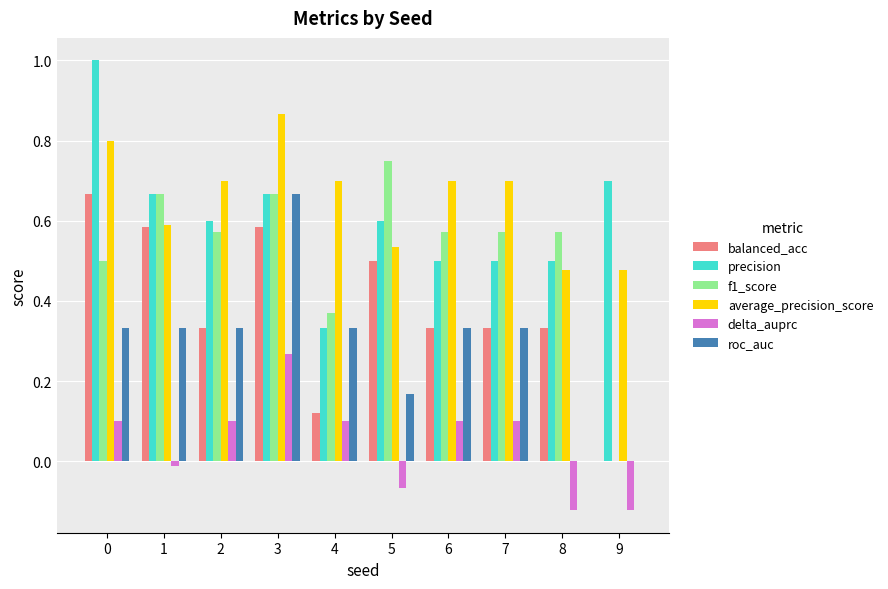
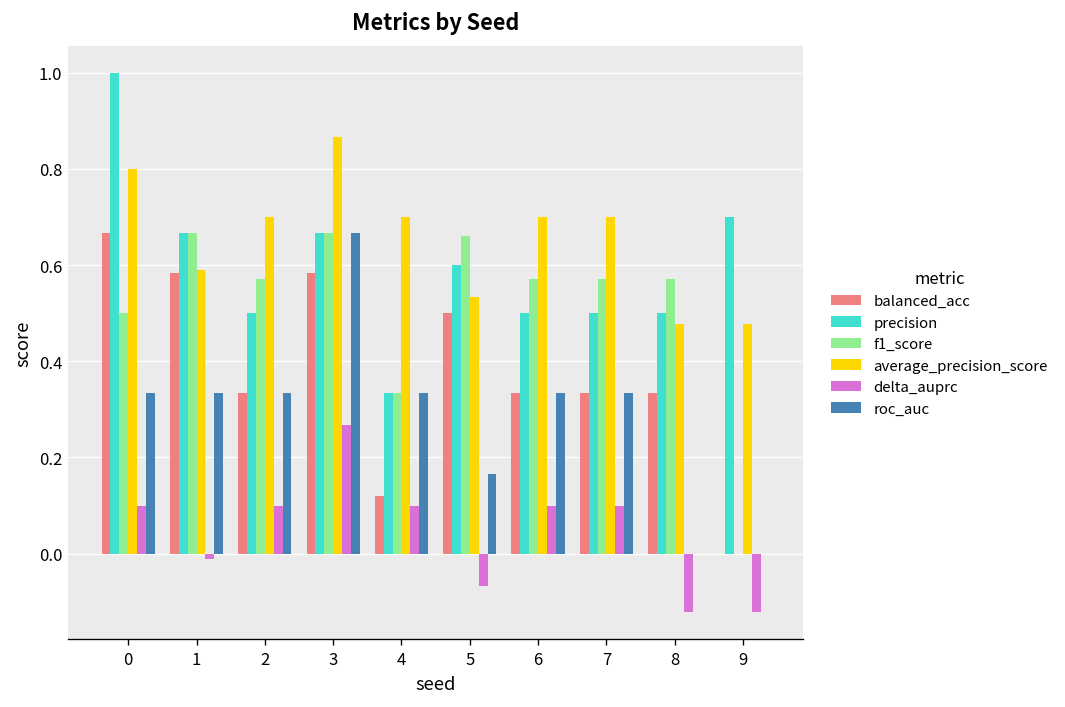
  {
    "balanced_acc": {
      "0": 0.67,
      "1": 0.58,
      "2": 0.33,
      "3": 0.58,
      "4": 0.12,
      "5": 0.50,
      "6": 0.33,
      "7": 0.33,
      "8": 0.33,
      "9": 0.00
    },
    "precision": {
      "0": 1.0,
      "1": 0.67,
-     "2": 0.6,
+     "2": 0.5,
      "3": 0.67,
      "4": 0.33,
      "5": 0.6,
      "6": 0.5,
      "7": 0.5,
      "8": 0.5,
      "9": 0.7
    },
    "f1_score": {
      "0": 0.50,
      "1": 0.67,
      "2": 0.57,
      "3": 0.67,
-     "4": 0.37,
-     "5": 0.75,
+     "4": 0.33,
+     "5": 0.66,
      "6": 0.57,
      "7": 0.57,
      "8": 0.57,
      "9": 0.00
    },
    "average_precision_score": {
      "0": 0.80,
      "1": 0.59,
      "2": 0.70,
      "3": 0.87,
      "4": 0.70,
      "5": 0.53,
      "6": 0.70,
      "7": 0.70,
      "8": 0.48,
      "9": 0.48
    },
    "delta_auprc": {
      "0": 0.10,
      "1": -0.01,
      "2": 0.10,
      "3": 0.27,
      "4": 0.10,
      "5": -0.07,
      "6": 0.10,
      "7": 0.10,
      "8": -0.12,
      "9": -0.12
    },
    "roc_auc": {
      "0": 0.33,
      "1": 0.33,
      "2": 0.33,
      "3": 0.67,
      "4": 0.33,
      "5": 0.17,
      "6": 0.33,
      "7": 0.33,
      "8": 0.00,
      "9": 0.00
    }
  }
